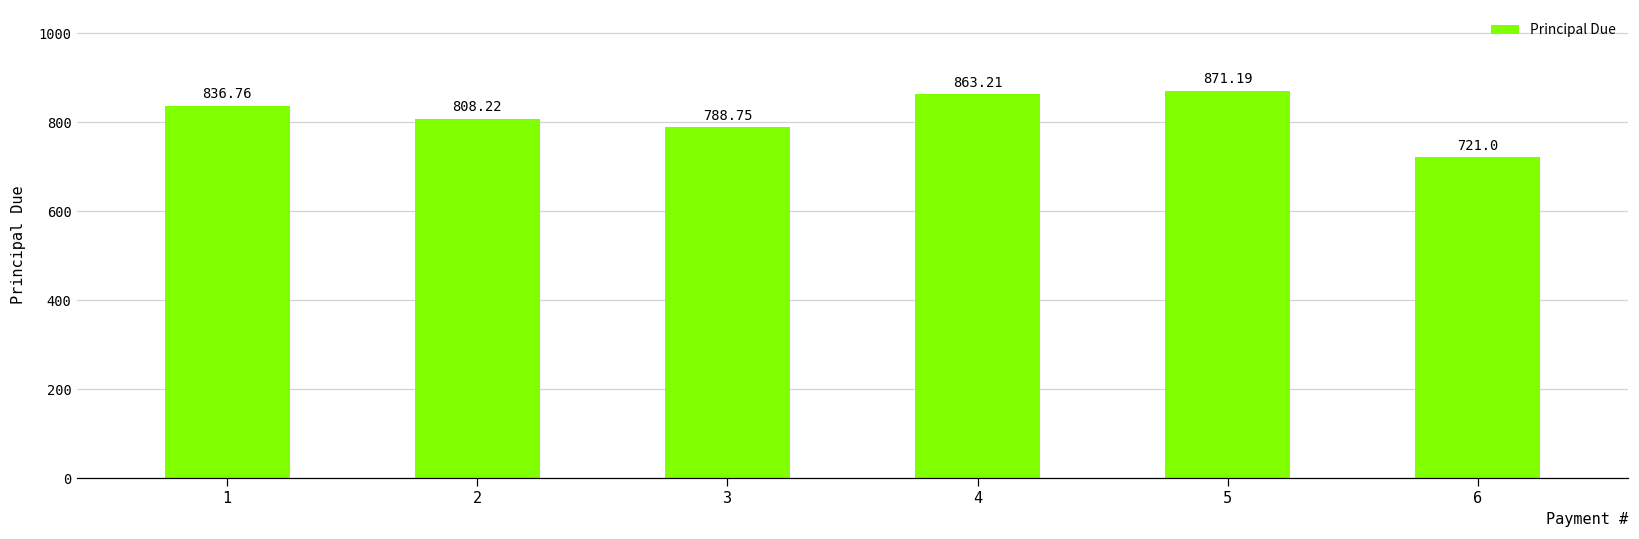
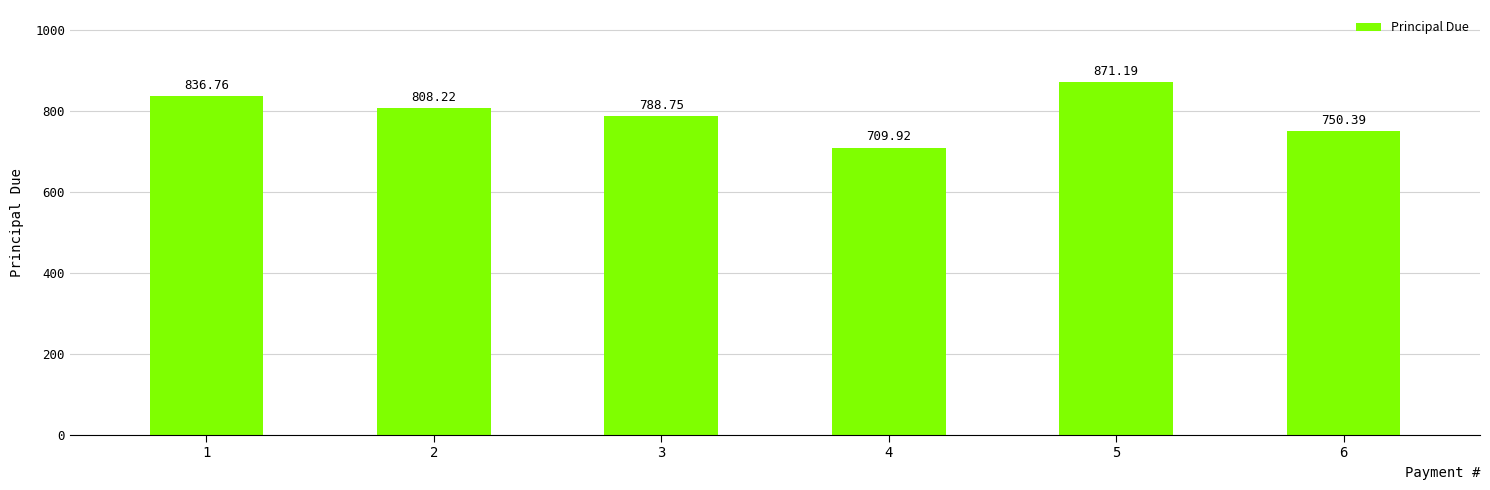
  {
    "1": 836.76,
    "2": 808.22,
    "3": 788.75,
-   "4": 863.21,
+   "4": 709.92,
    "5": 871.19,
-   "6": 721.0
+   "6": 750.39
  }
